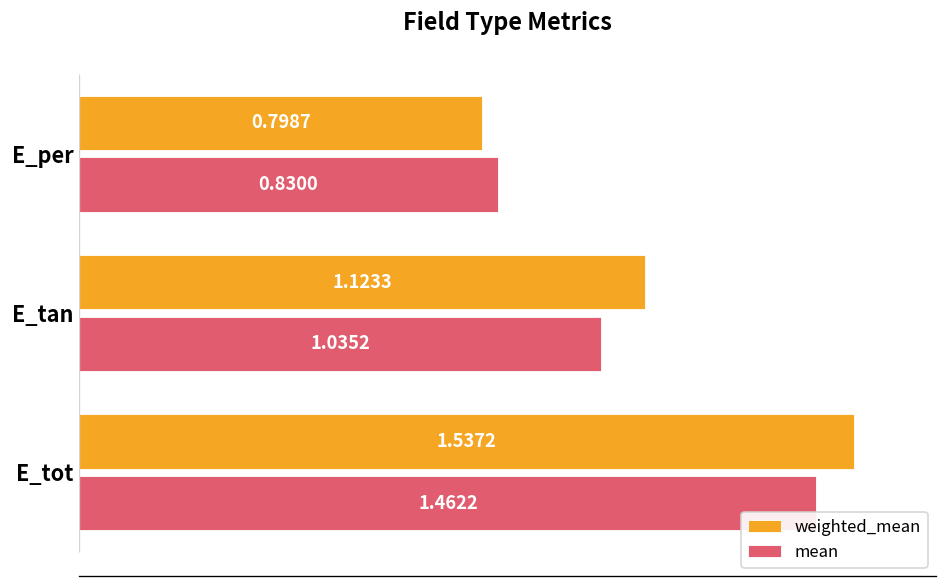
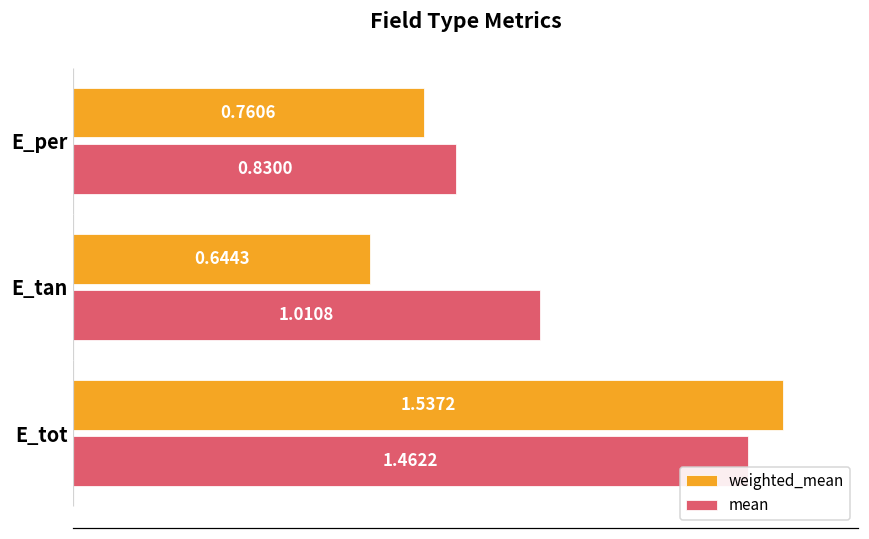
  {
    "weighted_mean": {
-     "E_per": 0.7987,
-     "E_tan": 1.1233,
+     "E_per": 0.7606,
+     "E_tan": 0.6443,
      "E_tot": 1.5372
    },
    "mean": {
      "E_per": 0.8300,
-     "E_tan": 1.0352,
+     "E_tan": 1.0108,
      "E_tot": 1.4622
    }
  }
